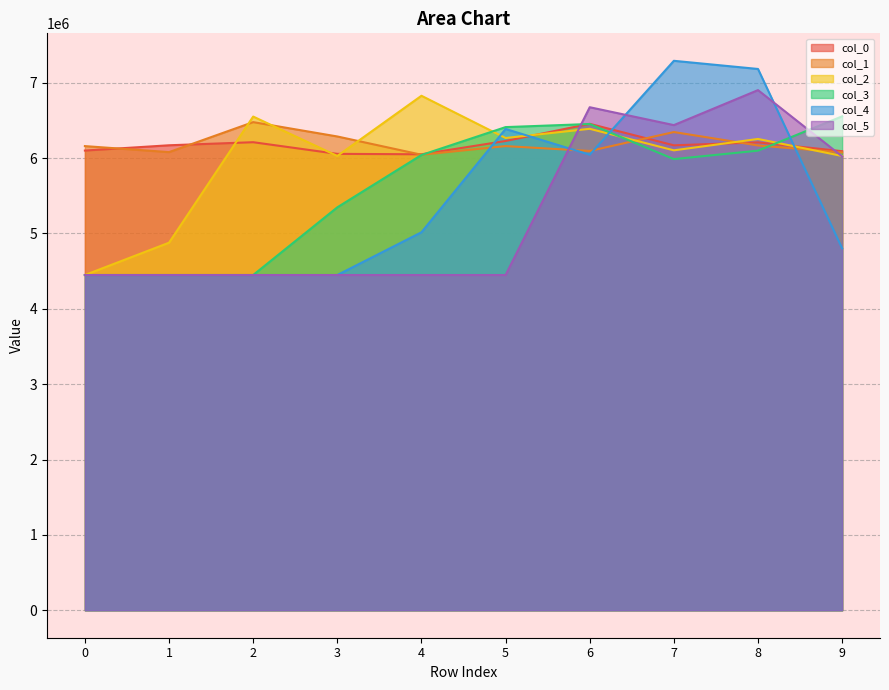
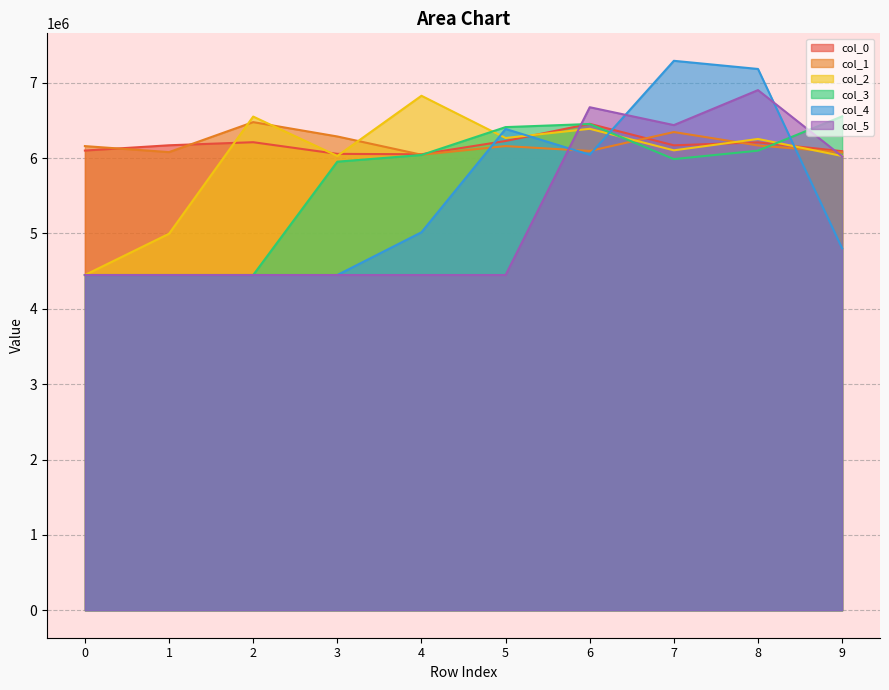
  {
    "col_2": {
-     "1": 4900000,
+     "1": 5000000,
      "2": 6600000,
      "4": 6800000,
      "5": 6300000,
      "6": 6400000,
      "7": 6100000,
      "8": 6300000
    },
    "col_3": {
-     "3": 5300000,
+     "3": 6000000,
      "7": 6000000,
      "8": 6100000
    },
    "col_4": {
      "4": 5000000,
      "6": 6000000,
      "7": 7300000,
      "8": 7200000,
      "9": 4800000
    },
    "col_5": {
      "4": 4400000,
      "5": 4400000,
      "6": 6700000,
      "7": 6400000,
      "8": 6900000
    }
  }
